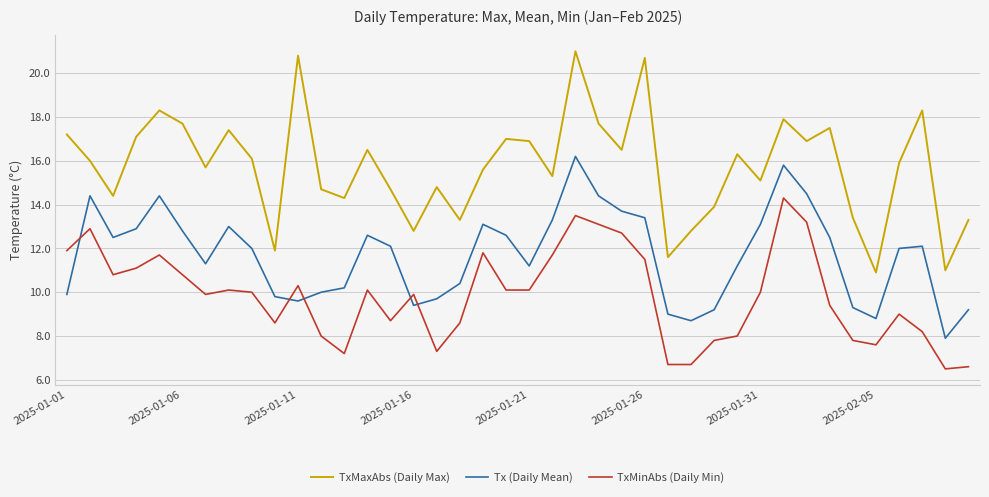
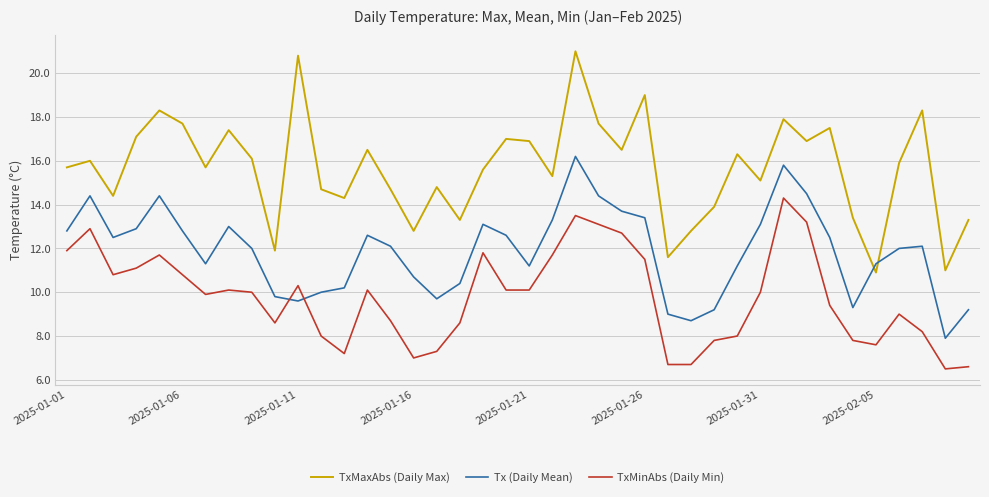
  {
    "TxMaxAbs (Daily Max)": {
-     "2025-01-01": 17.2,
+     "2025-01-01": 15.7,
      "2025-01-06": 17.7,
      "2025-01-11": 20.8,
      "2025-01-16": 12.8,
      "2025-01-21": 16.9,
-     "2025-01-26": 20.7,
+     "2025-01-26": 19.0,
      "2025-01-31": 15.1,
      "2025-02-05": 10.9
    },
    "Tx (Daily Mean)": {
-     "2025-01-01": 9.9,
+     "2025-01-01": 12.8,
      "2025-01-06": 12.8,
      "2025-01-11": 9.6,
-     "2025-01-16": 9.4,
+     "2025-01-16": 10.7,
      "2025-01-21": 11.2,
      "2025-01-26": 13.4,
      "2025-01-31": 13.1,
-     "2025-02-05": 8.8
+     "2025-02-05": 11.3
    },
    "TxMinAbs (Daily Min)": {
      "2025-01-01": 11.9,
      "2025-01-06": 10.8,
      "2025-01-11": 10.3,
-     "2025-01-16": 9.9,
+     "2025-01-16": 7.0,
      "2025-01-21": 10.1,
      "2025-01-26": 11.5,
      "2025-01-31": 10.0,
      "2025-02-05": 7.6
    }
  }
